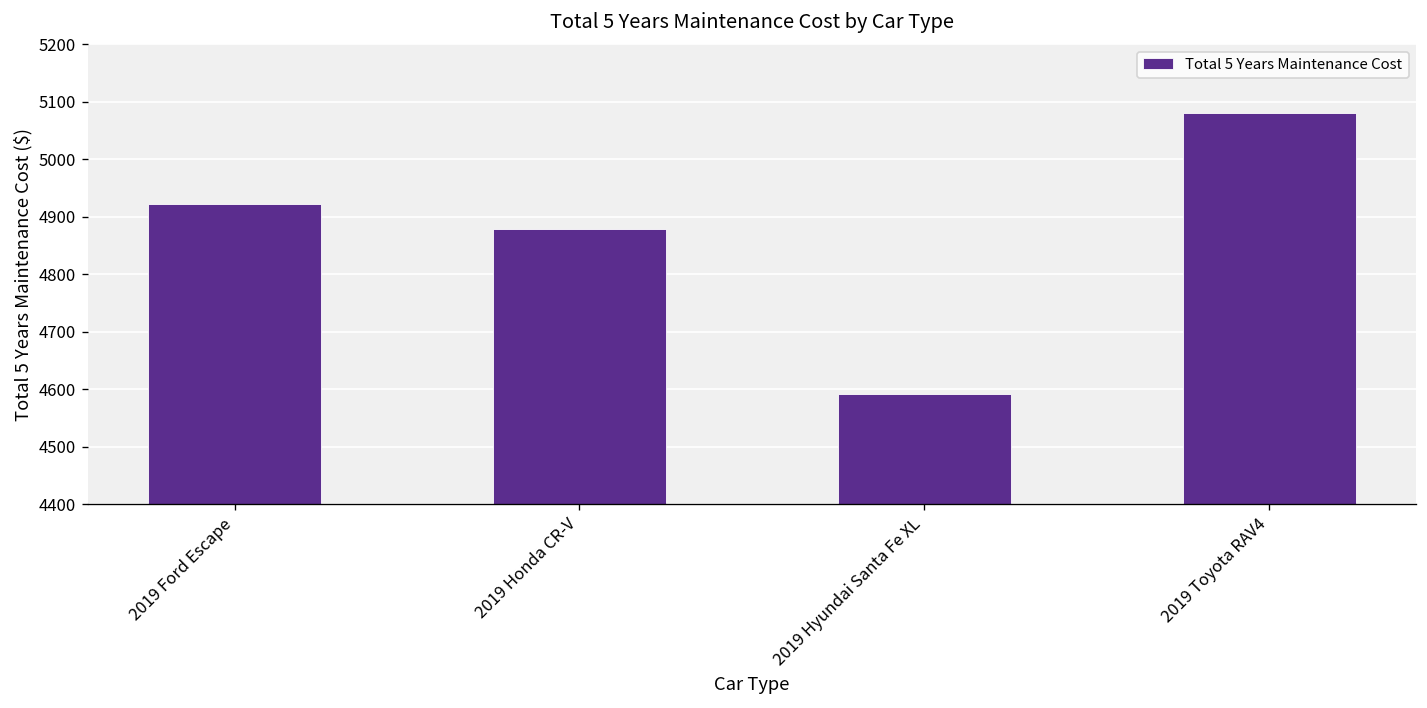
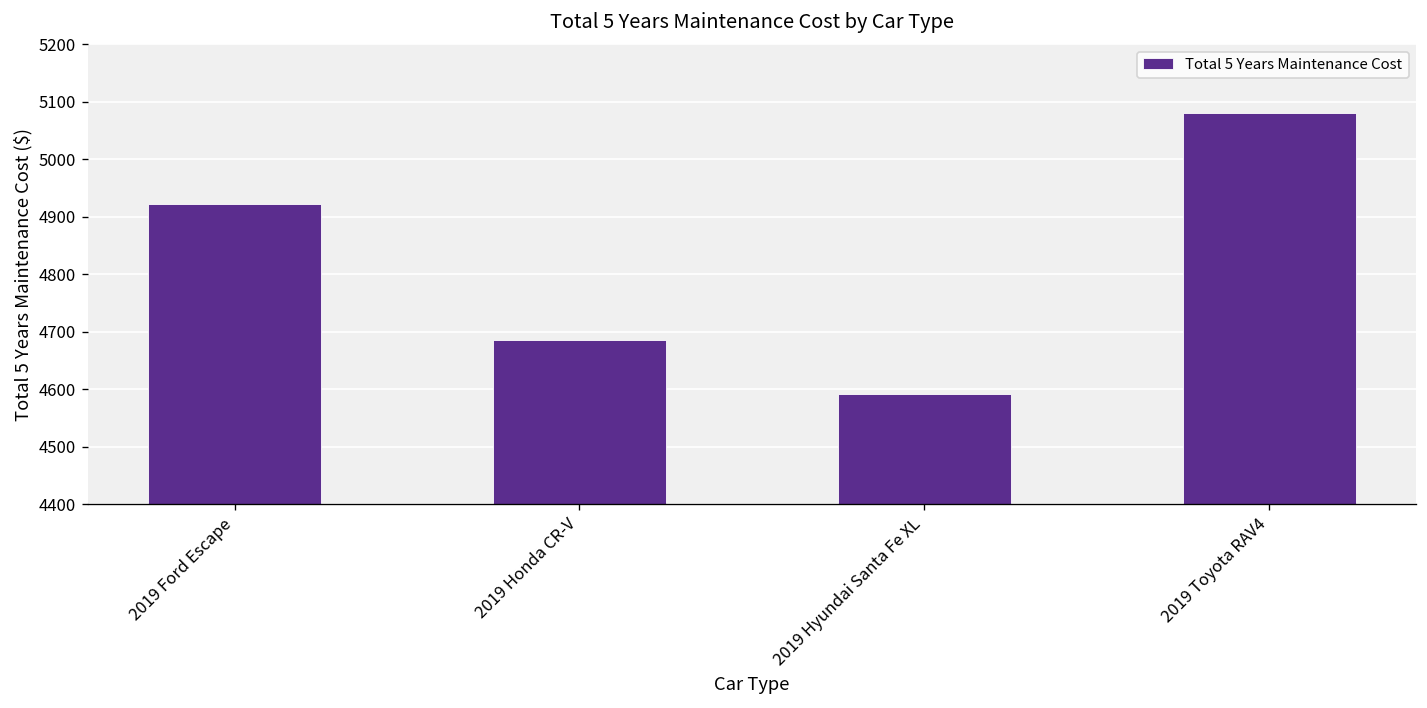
  {
    "2019 Ford Escape": 4920,
-   "2019 Honda CR-V": 4880,
+   "2019 Honda CR-V": 4690,
    "2019 Hyundai Santa Fe XL": 4590,
    "2019 Toyota RAV4": 5080
  }
